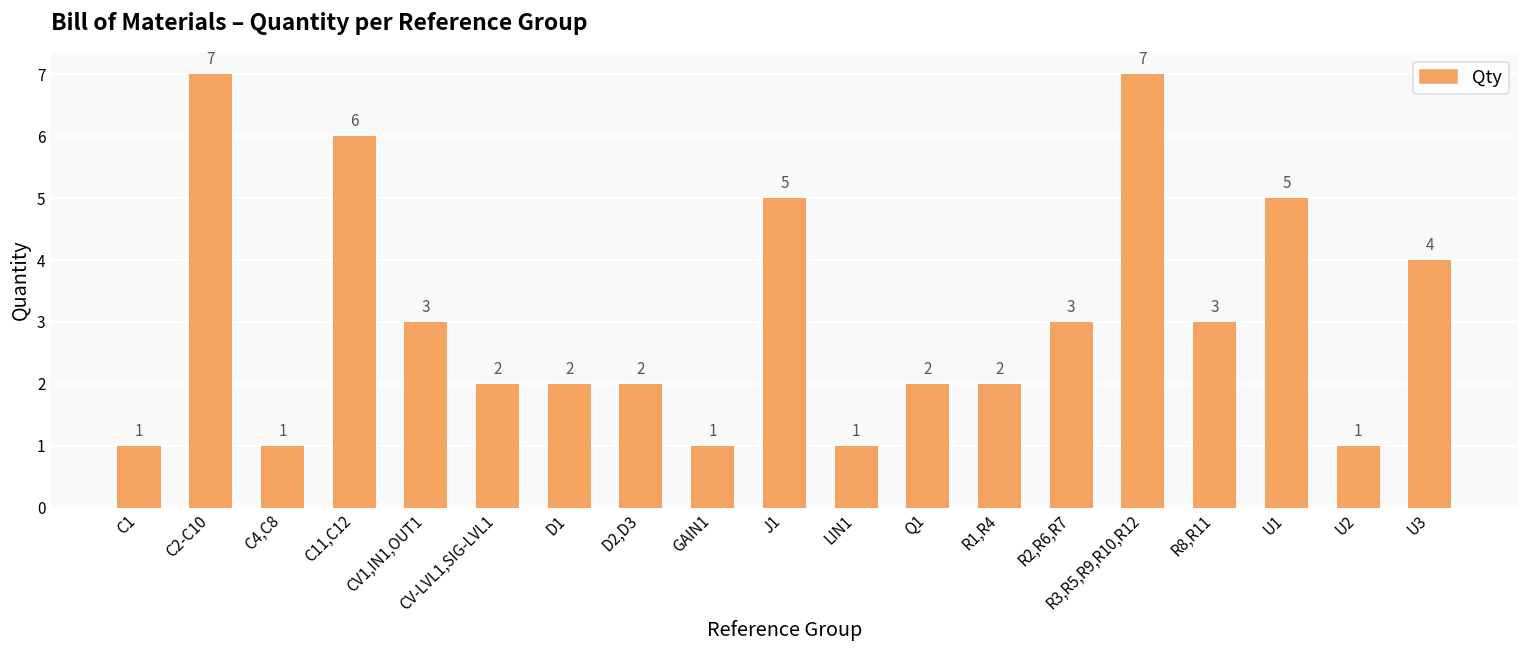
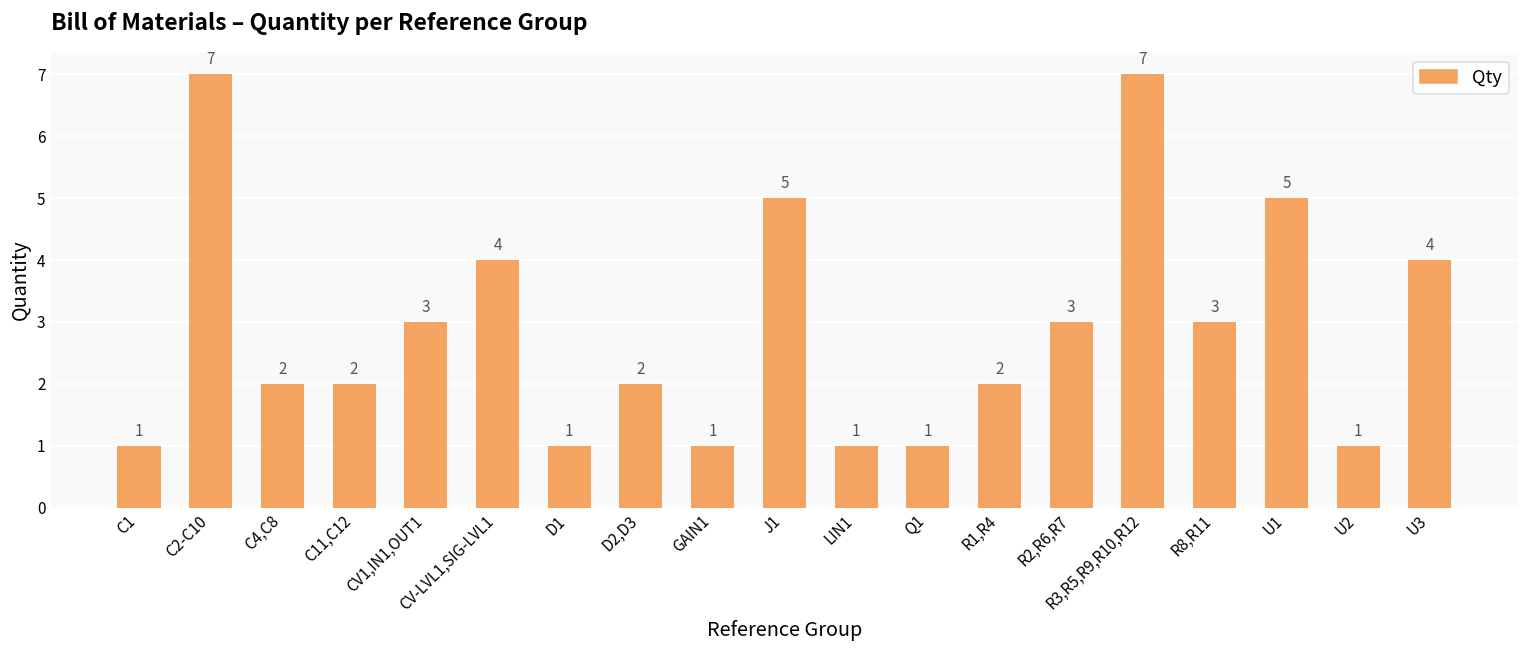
  {
    "C1": 1,
    "C2-C10": 7,
-   "C4,C8": 1,
-   "C11,C12": 6,
+   "C4,C8": 2,
+   "C11,C12": 2,
    "CV1,IN1,OUT1": 3,
-   "CV-LVL1,SIG-LVL1": 2,
-   "D1": 2,
+   "CV-LVL1,SIG-LVL1": 4,
+   "D1": 1,
    "D2,D3": 2,
    "GAIN1": 1,
    "J1": 5,
    "LIN1": 1,
-   "Q1": 2,
+   "Q1": 1,
    "R1,R4": 2,
    "R2,R6,R7": 3,
    "R3,R5,R9,R10,R12": 7,
    "R8,R11": 3,
    "U1": 5,
    "U2": 1,
    "U3": 4
  }
